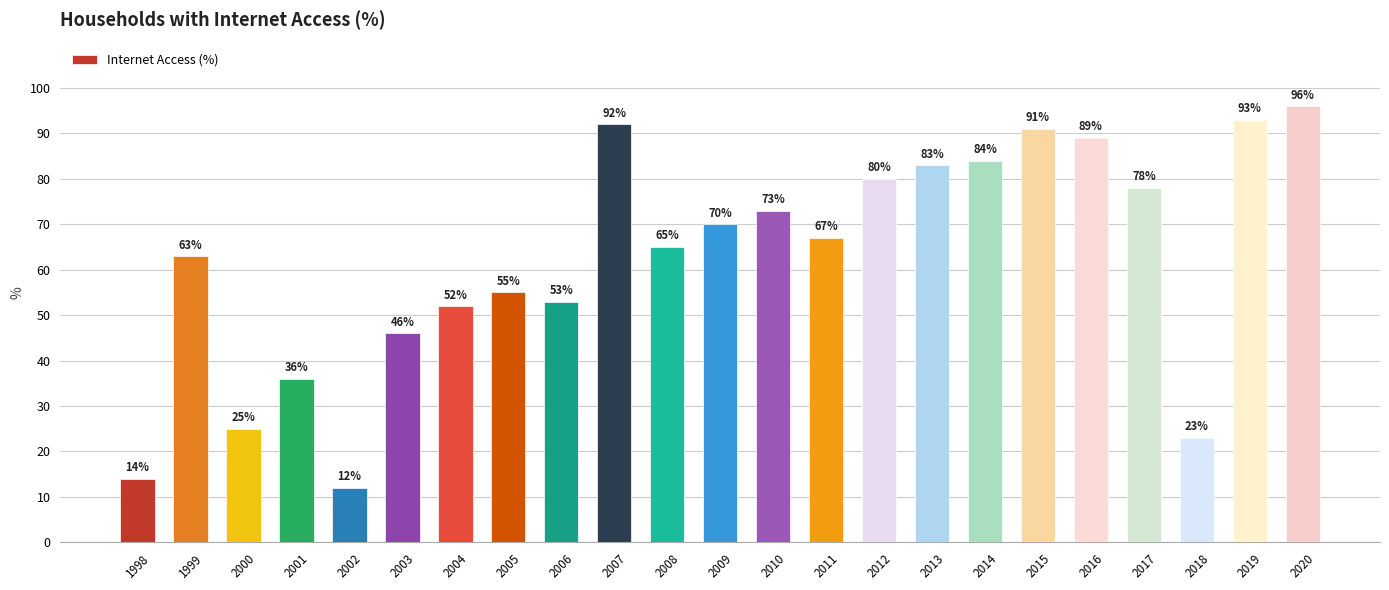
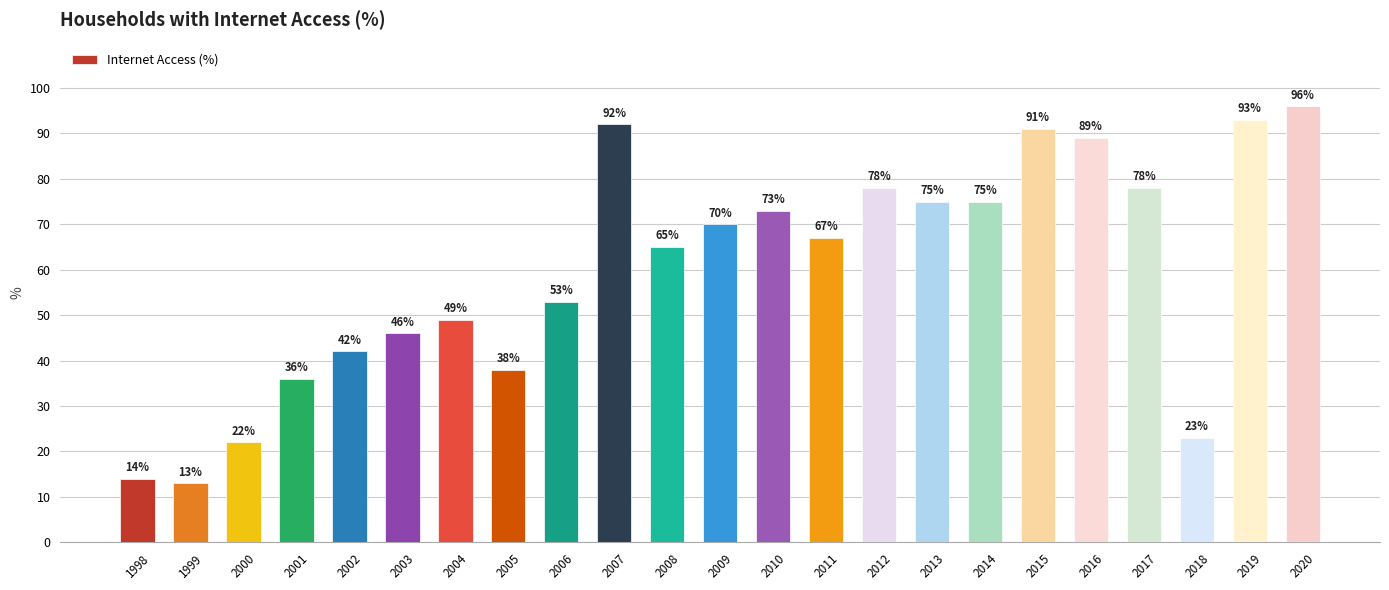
  {
    "1998": "14%",
-   "1999": "63%",
-   "2000": "25%",
+   "1999": "13%",
+   "2000": "22%",
    "2001": "36%",
-   "2002": "12%",
+   "2002": "42%",
    "2003": "46%",
-   "2004": "52%",
-   "2005": "55%",
+   "2004": "49%",
+   "2005": "38%",
    "2006": "53%",
    "2007": "92%",
    "2008": "65%",
    "2009": "70%",
    "2010": "73%",
    "2011": "67%",
-   "2012": "80%",
-   "2013": "83%",
-   "2014": "84%",
+   "2012": "78%",
+   "2013": "75%",
+   "2014": "75%",
    "2015": "91%",
    "2016": "89%",
    "2017": "78%",
    "2018": "23%",
    "2019": "93%",
    "2020": "96%"
  }
